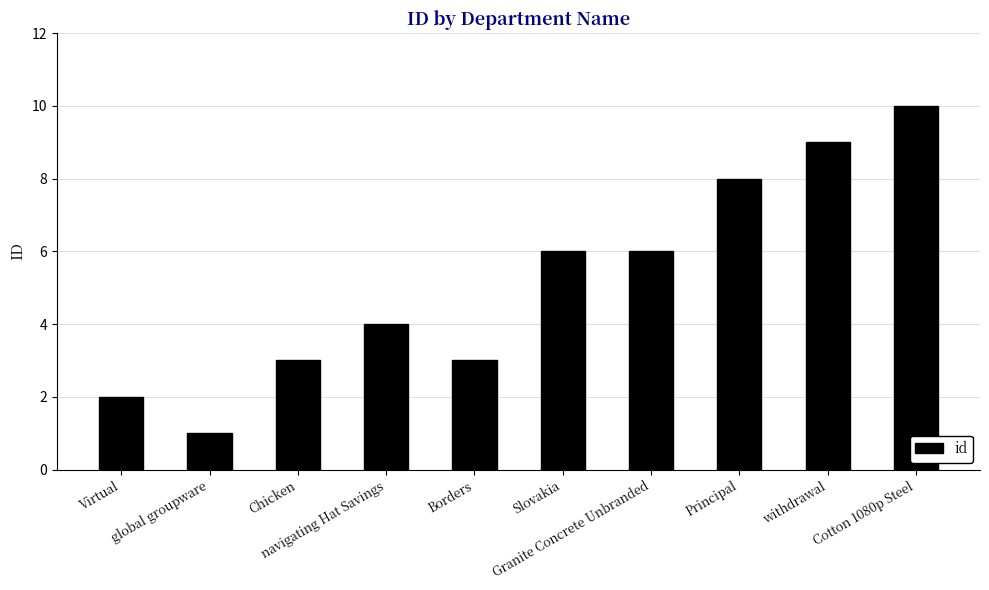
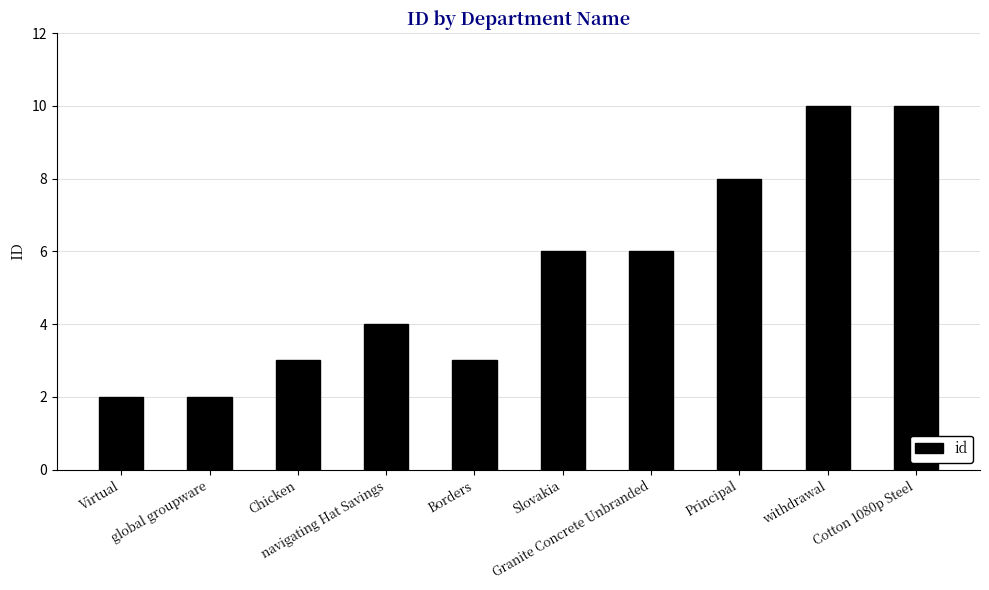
  {
    "Virtual": 2,
-   "global groupware": 1,
+   "global groupware": 2,
    "Chicken": 3,
    "navigating Hat Savings": 4,
    "Borders": 3,
    "Slovakia": 6,
    "Granite Concrete Unbranded": 6,
    "Principal": 8,
-   "withdrawal": 9,
+   "withdrawal": 10,
    "Cotton 1080p Steel": 10
  }
